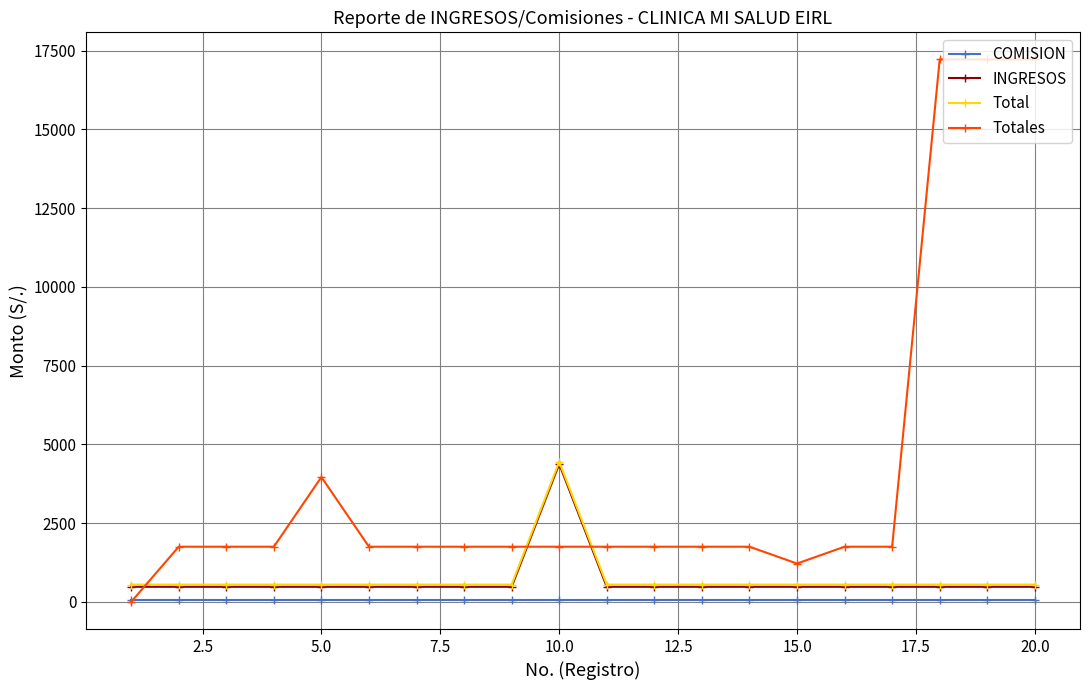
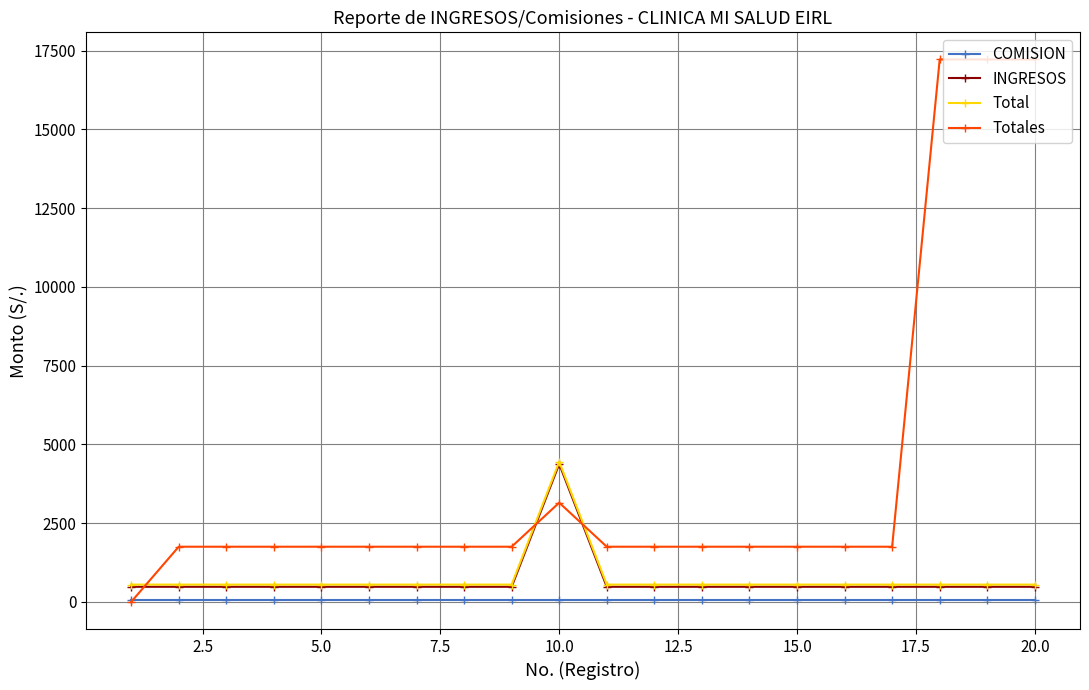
  {
    "COMISION": {
      "5.0": 100,
      "10.0": 100,
      "15.0": 100,
      "20.0": 100
    },
    "Totales": {
-     "5.0": 4000,
-     "10.0": 1800,
-     "15.0": 1200
+     "5.0": 1800,
+     "10.0": 3200,
+     "15.0": 1800
    }
  }
